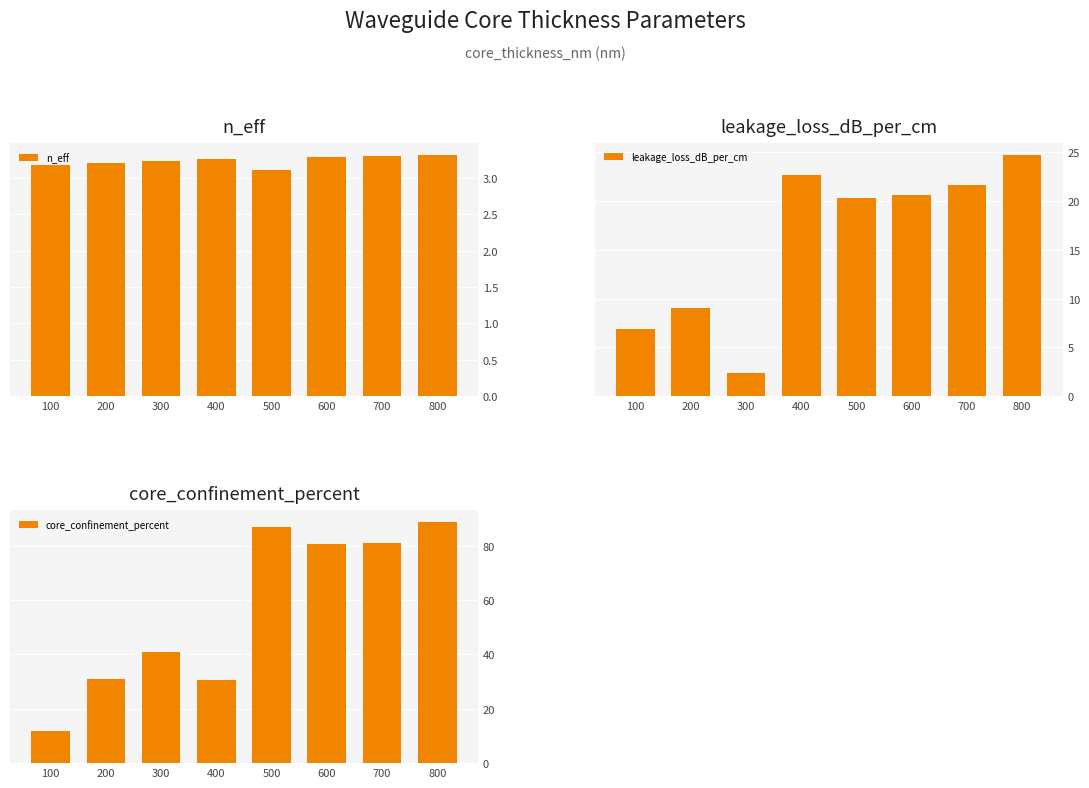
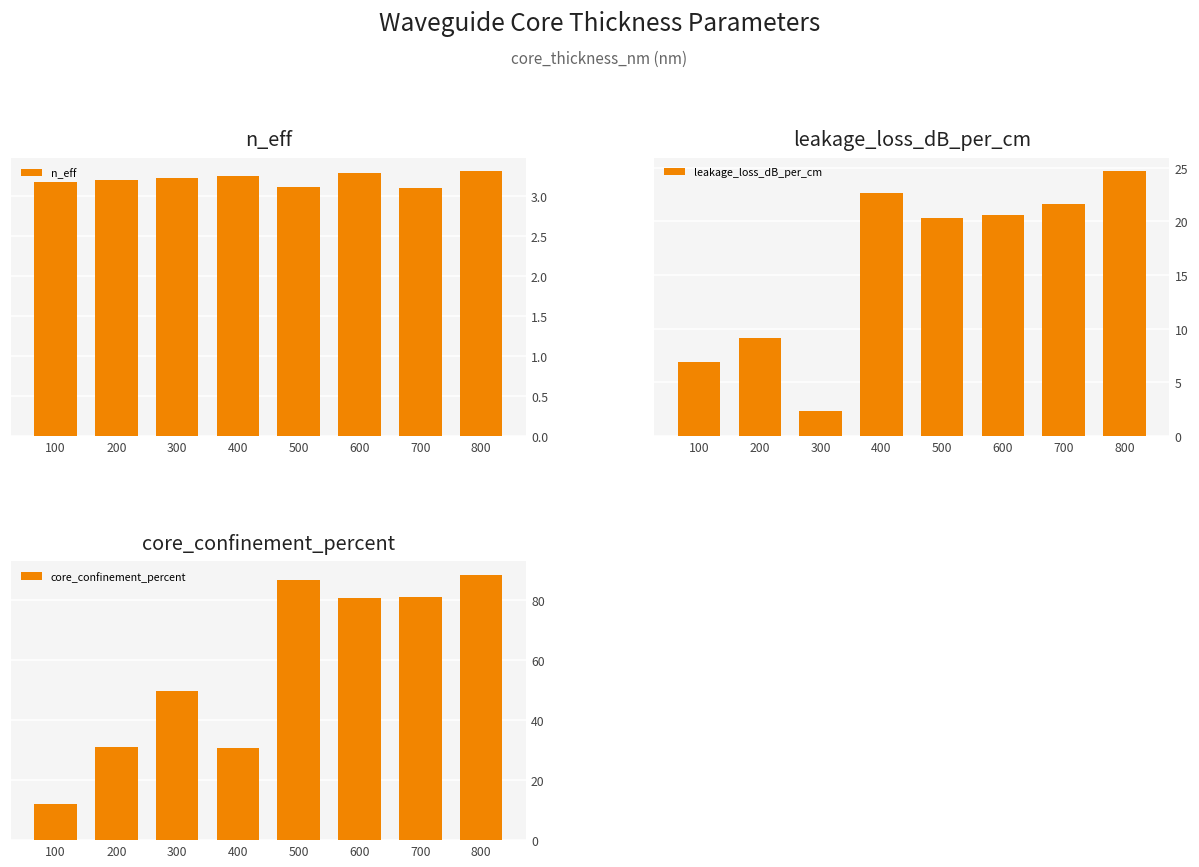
  {
    "n_eff": {
      "100": 3.2,
      "200": 3.2,
      "300": 3.2,
      "400": 3.3,
      "500": 3.1,
      "600": 3.3,
-     "700": 3.3,
+     "700": 3.1,
      "800": 3.3
    },
    "leakage_loss_dB_per_cm": {
      "100": 7,
      "200": 9,
      "300": 2,
      "400": 23,
      "500": 20,
      "600": 21,
      "700": 22,
      "800": 25
    },
    "core_confinement_percent": {
      "100": 12,
      "200": 31,
-     "300": 41,
+     "300": 50,
      "400": 31,
      "500": 87,
      "600": 81,
      "700": 81,
      "800": 89
    }
  }
